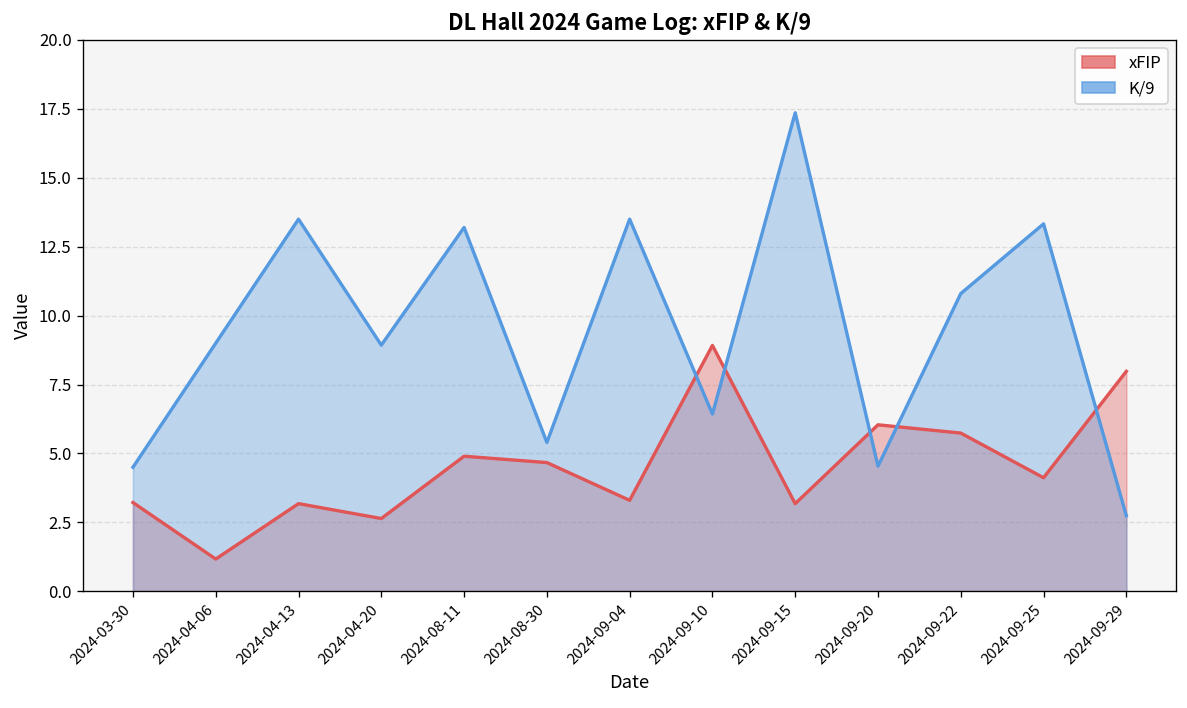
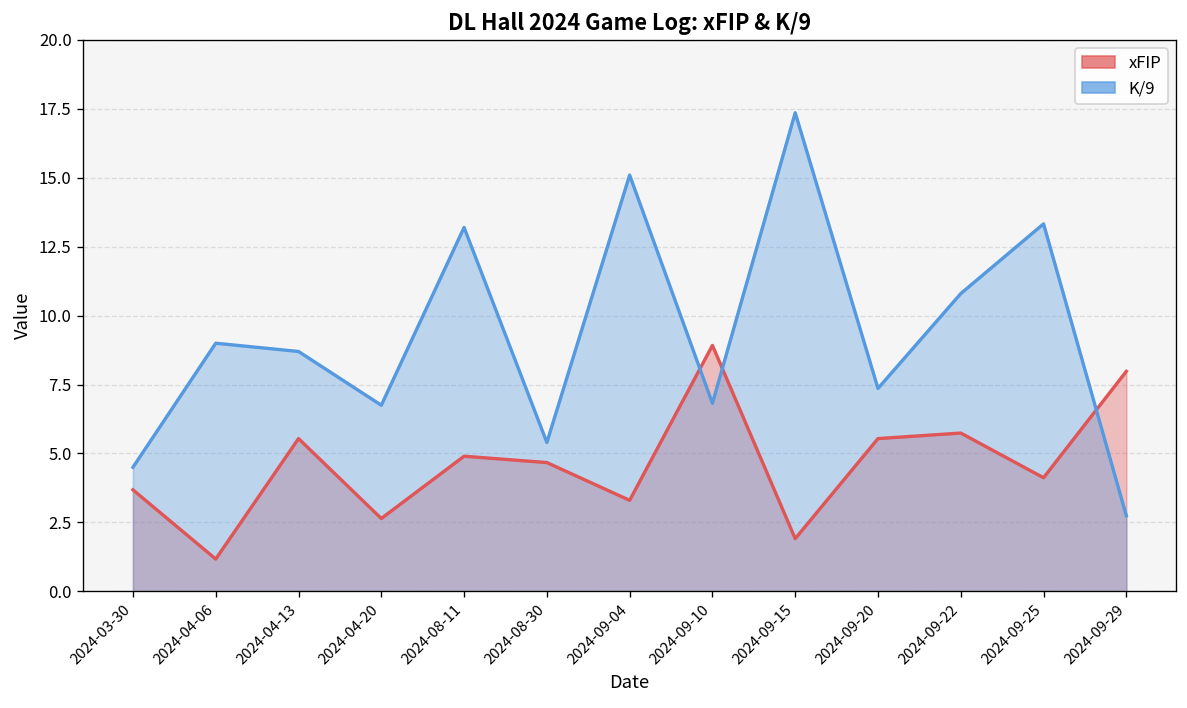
  {
    "xFIP": {
-     "2024-03-30": 3.2,
+     "2024-03-30": 3.7,
      "2024-04-06": 1.2,
-     "2024-04-13": 3.2,
+     "2024-04-13": 5.5,
      "2024-04-20": 2.6,
      "2024-08-11": 4.9,
      "2024-08-30": 4.7,
      "2024-09-04": 3.3,
      "2024-09-10": 8.9,
-     "2024-09-15": 3.2,
-     "2024-09-20": 6.0,
+     "2024-09-15": 1.9,
+     "2024-09-20": 5.5,
      "2024-09-22": 5.7,
      "2024-09-25": 4.1,
      "2024-09-29": 8.0
    },
    "K/9": {
      "2024-03-30": 4.5,
      "2024-04-06": 9.0,
-     "2024-04-13": 13.5,
-     "2024-04-20": 8.9,
+     "2024-04-13": 8.7,
+     "2024-04-20": 6.8,
      "2024-08-11": 13.2,
      "2024-08-30": 5.4,
-     "2024-09-04": 13.5,
-     "2024-09-10": 6.4,
+     "2024-09-04": 15.1,
+     "2024-09-10": 6.8,
      "2024-09-15": 17.4,
-     "2024-09-20": 4.5,
+     "2024-09-20": 7.4,
      "2024-09-22": 10.8,
      "2024-09-25": 13.3,
      "2024-09-29": 2.7
    }
  }
